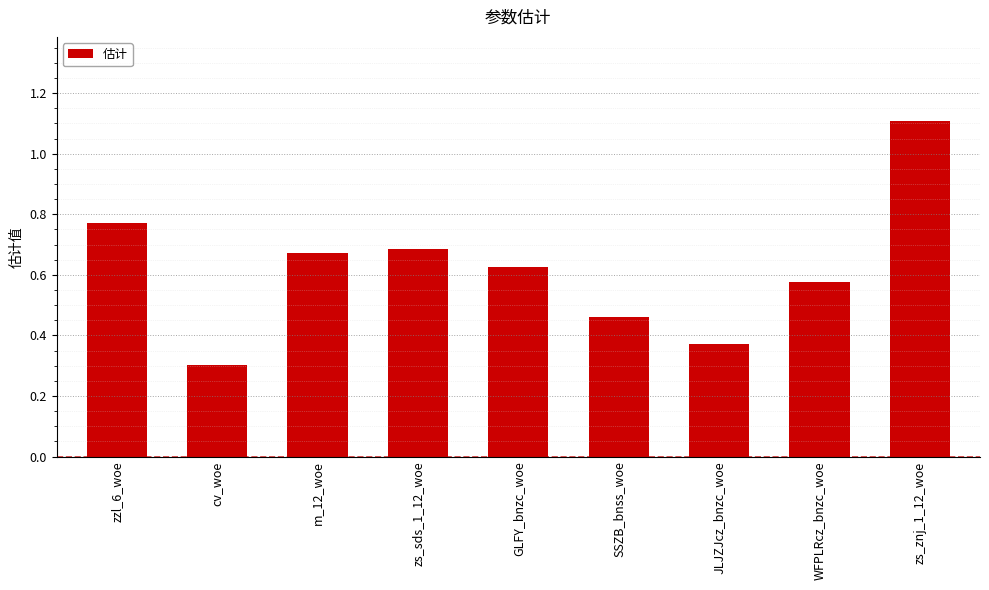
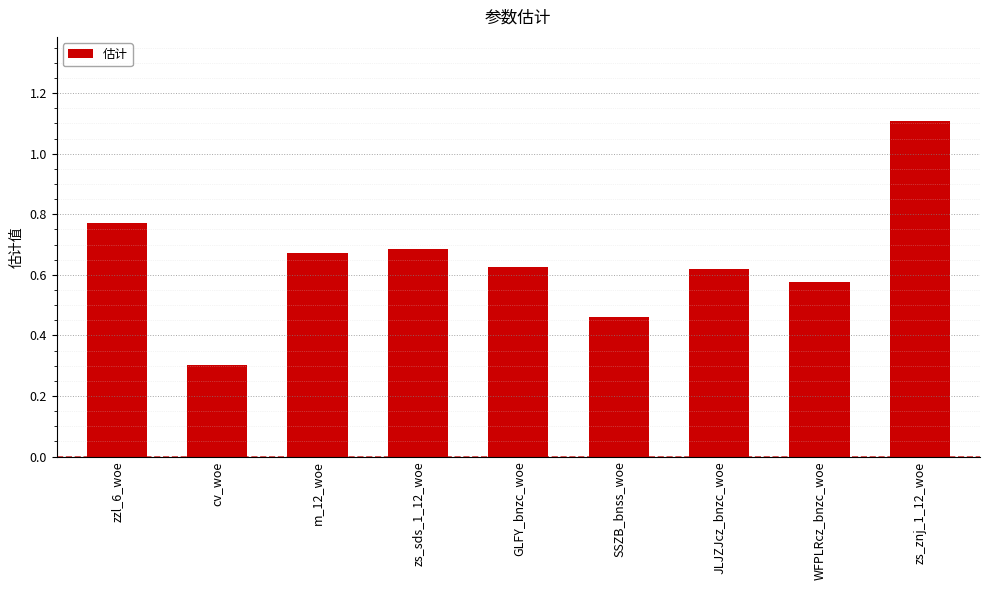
  {
    "zzl_6_woe": 0.77,
    "cv_woe": 0.30,
    "m_12_woe": 0.67,
    "zs_sds_1_12_woe": 0.69,
    "GLFY_bnzc_woe": 0.63,
    "SSZB_bnss_woe": 0.46,
-   "JLJZJcz_bnzc_woe": 0.37,
+   "JLJZJcz_bnzc_woe": 0.62,
    "WFPLRcz_bnzc_woe": 0.58,
    "zs_znj_1_12_woe": 1.11
  }
